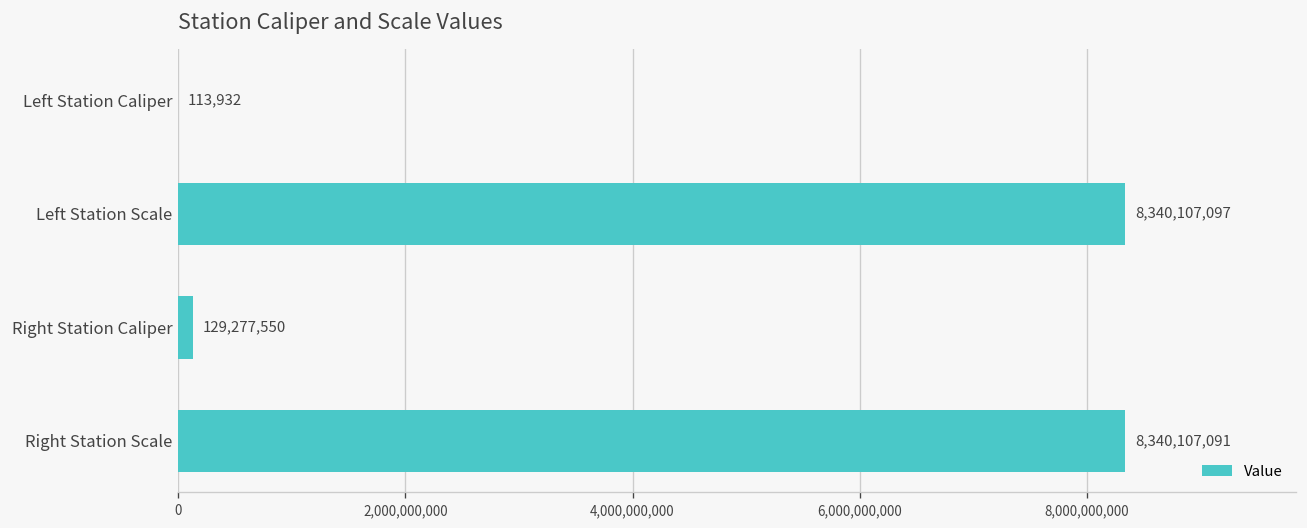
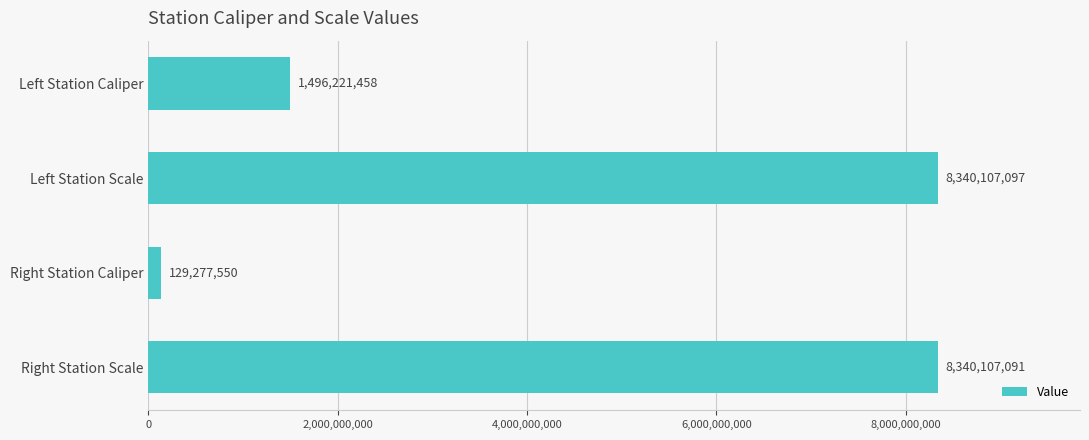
  {
-   "Left Station Caliper": "113,932",
+   "Left Station Caliper": "1,496,221,458",
    "Left Station Scale": "8,340,107,097",
    "Right Station Caliper": "129,277,550",
    "Right Station Scale": "8,340,107,091"
  }
